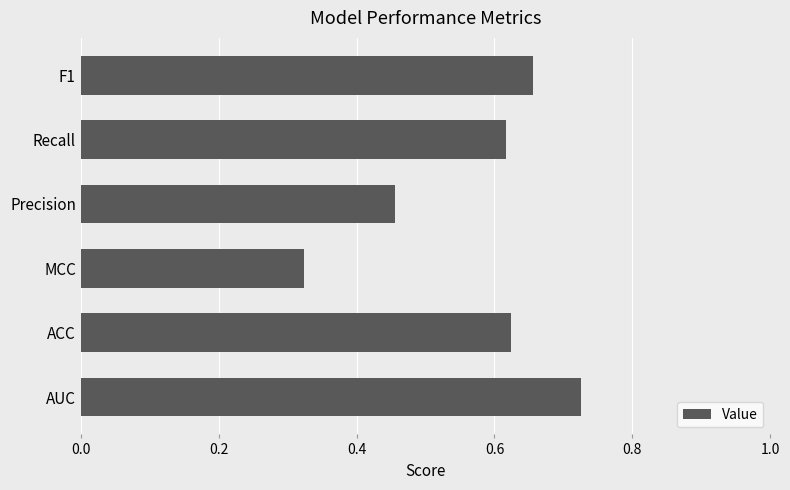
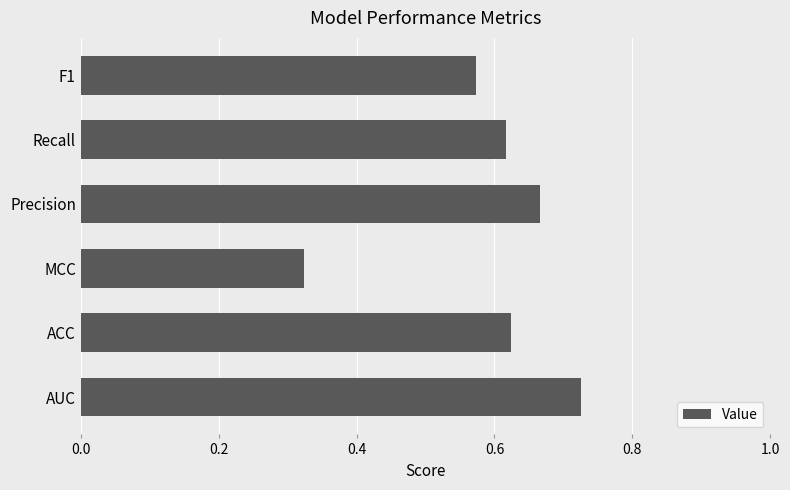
  {
-   "F1": 0.66,
+   "F1": 0.57,
    "Recall": 0.62,
-   "Precision": 0.46,
+   "Precision": 0.67,
    "MCC": 0.32,
    "ACC": 0.62,
    "AUC": 0.73
  }
